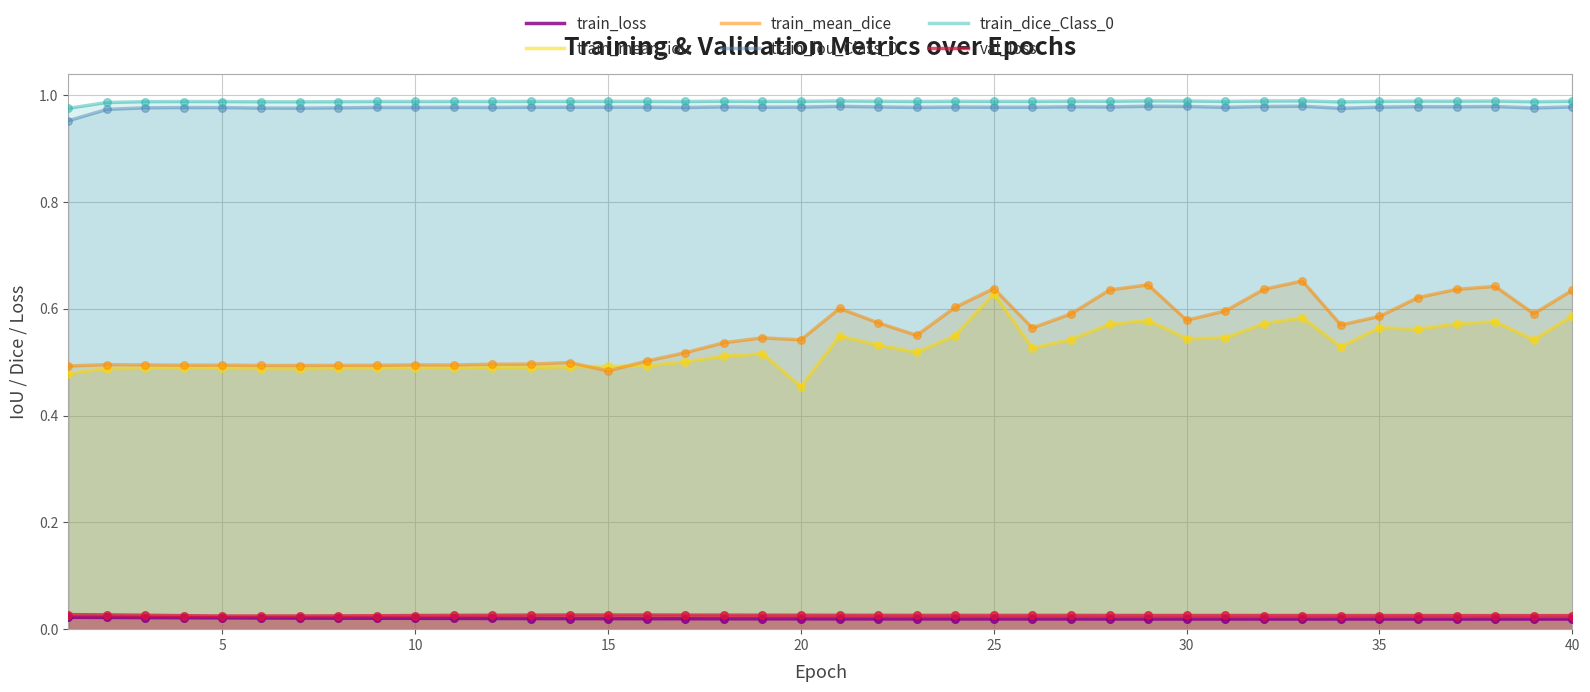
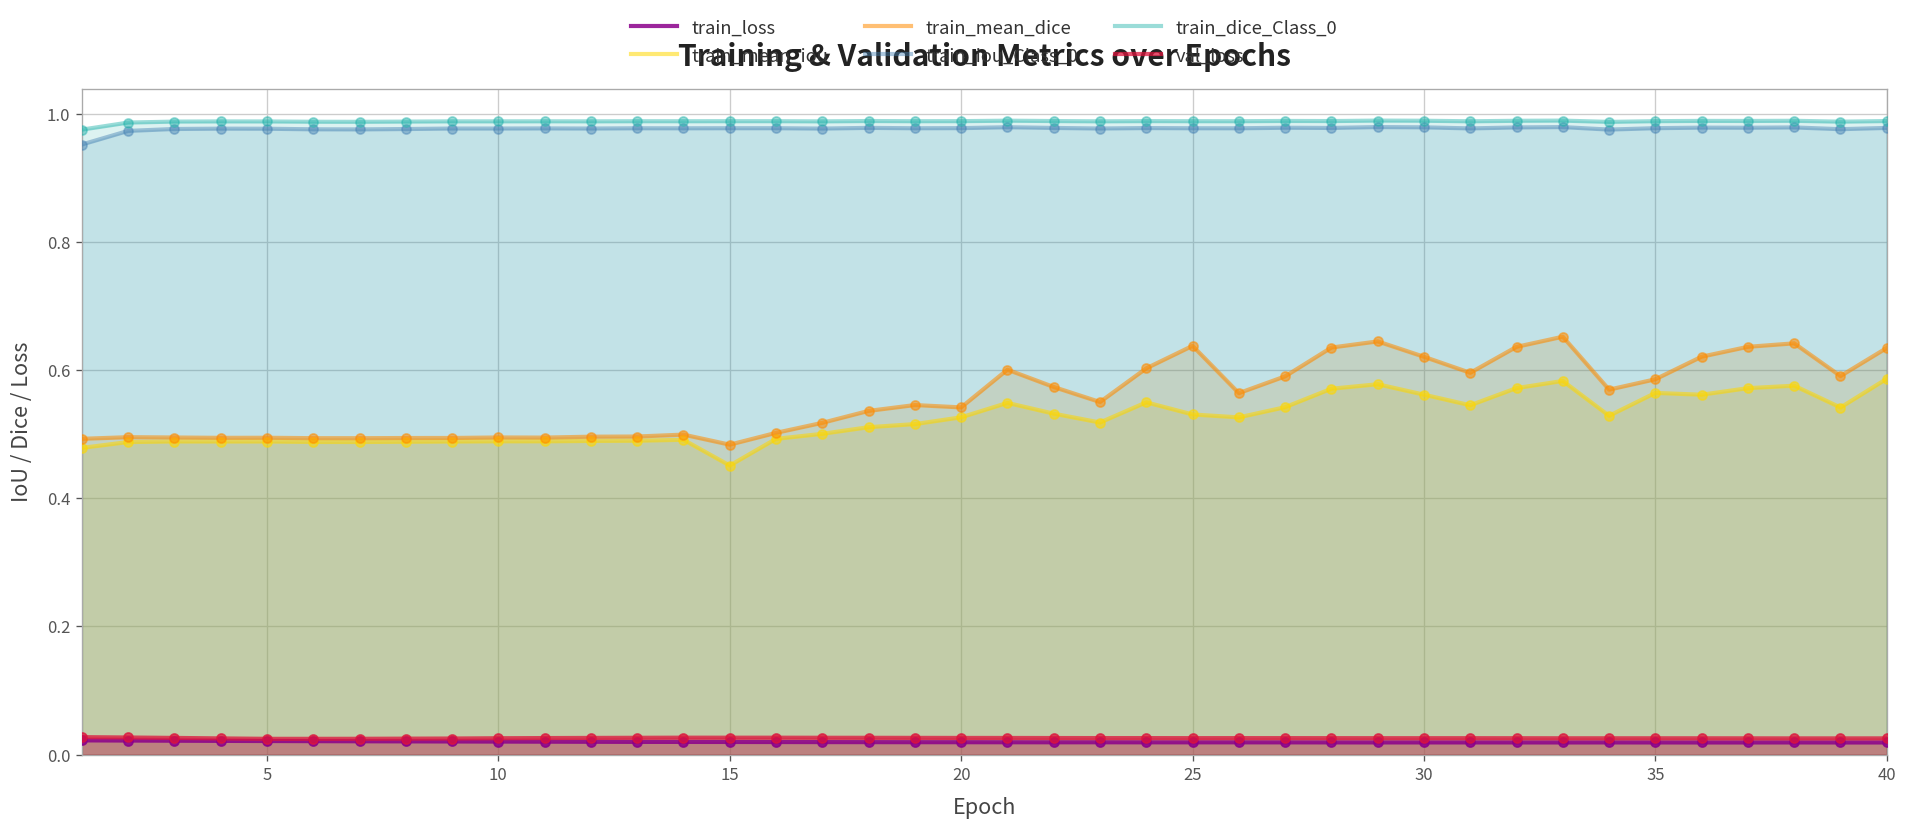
  {
    "train_loss": {
      "10": 0.02,
      "15": 0.02,
      "20": 0.02,
      "25": 0.02,
      "30": 0.02,
      "35": 0.02,
      "40": 0.02
    },
    "train_mean_iou": {
      "5": 0.49,
      "10": 0.49,
-     "15": 0.49,
-     "20": 0.45,
-     "25": 0.63,
-     "30": 0.54,
+     "15": 0.45,
+     "20": 0.53,
+     "25": 0.53,
+     "30": 0.56,
      "35": 0.56,
      "40": 0.59
    },
    "train_mean_dice": {
      "5": 0.49,
      "10": 0.50,
      "15": 0.48,
      "20": 0.54,
      "25": 0.64,
-     "30": 0.58,
+     "30": 0.62,
      "35": 0.59,
      "40": 0.63
    },
    "val_loss": {
      "10": 0.03,
      "15": 0.03,
      "20": 0.03,
      "25": 0.03,
      "30": 0.03,
      "35": 0.03,
      "40": 0.03
    }
  }
